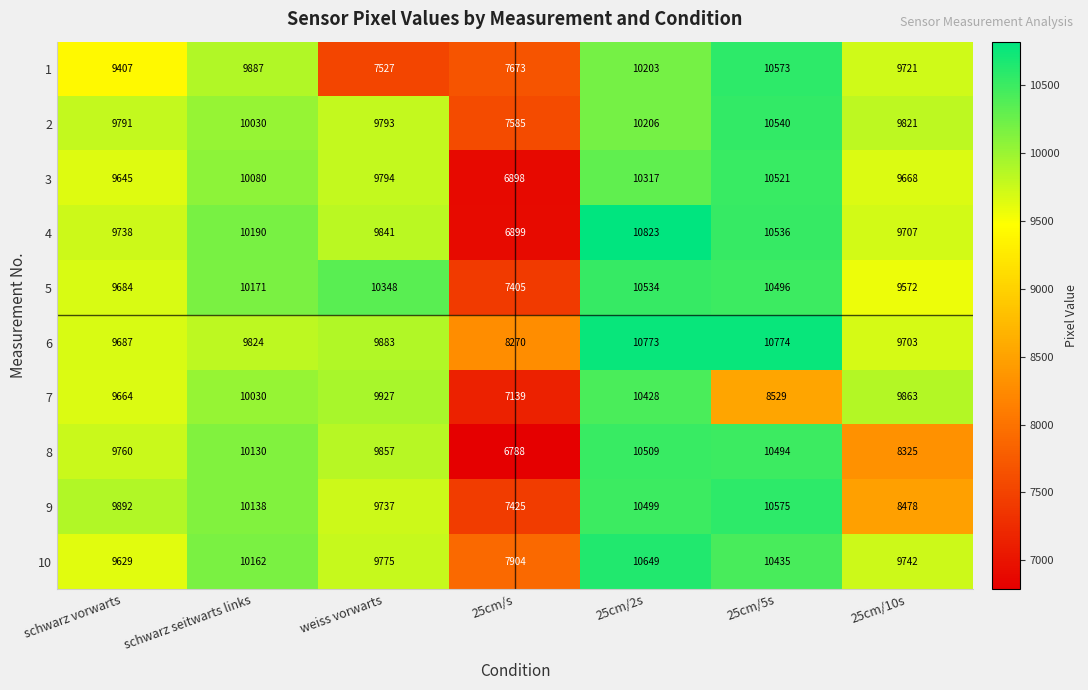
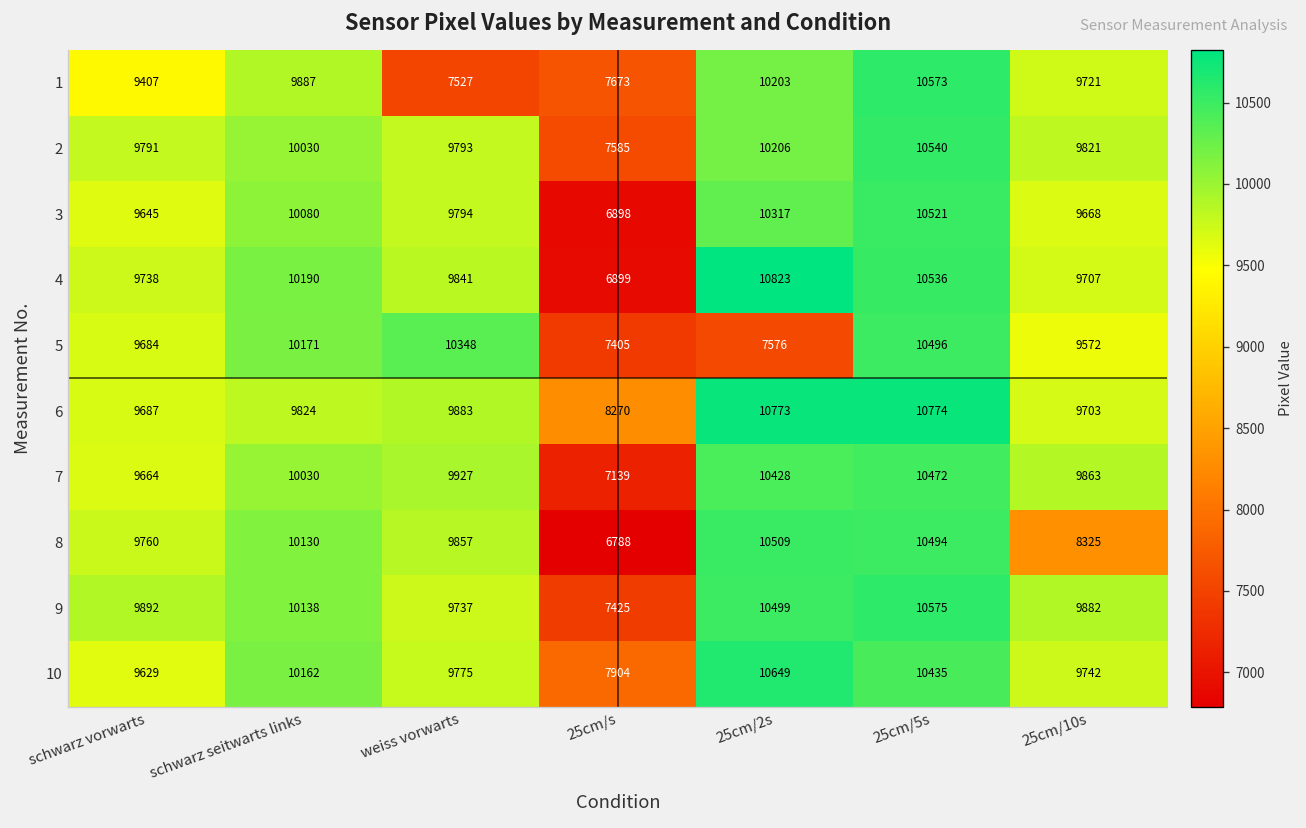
  {
    "1": {
      "schwarz vorwarts": 9407,
      "schwarz seitwarts links": 9887,
      "weiss vorwarts": 7527,
      "25cm/s": 7673,
      "25cm/2s": 10203,
      "25cm/5s": 10573,
      "25cm/10s": 9721
    },
    "2": {
      "schwarz vorwarts": 9791,
      "schwarz seitwarts links": 10030,
      "weiss vorwarts": 9793,
      "25cm/s": 7585,
      "25cm/2s": 10206,
      "25cm/5s": 10540,
      "25cm/10s": 9821
    },
    "3": {
      "schwarz vorwarts": 9645,
      "schwarz seitwarts links": 10080,
      "weiss vorwarts": 9794,
      "25cm/s": 6898,
      "25cm/2s": 10317,
      "25cm/5s": 10521,
      "25cm/10s": 9668
    },
    "4": {
      "schwarz vorwarts": 9738,
      "schwarz seitwarts links": 10190,
      "weiss vorwarts": 9841,
      "25cm/s": 6899,
      "25cm/2s": 10823,
      "25cm/5s": 10536,
      "25cm/10s": 9707
    },
    "5": {
      "schwarz vorwarts": 9684,
      "schwarz seitwarts links": 10171,
      "weiss vorwarts": 10348,
      "25cm/s": 7405,
-     "25cm/2s": 10534,
+     "25cm/2s": 7576,
      "25cm/5s": 10496,
      "25cm/10s": 9572
    },
    "6": {
      "schwarz vorwarts": 9687,
      "schwarz seitwarts links": 9824,
      "weiss vorwarts": 9883,
      "25cm/s": 8270,
      "25cm/2s": 10773,
      "25cm/5s": 10774,
      "25cm/10s": 9703
    },
    "7": {
      "schwarz vorwarts": 9664,
      "schwarz seitwarts links": 10030,
      "weiss vorwarts": 9927,
      "25cm/s": 7139,
      "25cm/2s": 10428,
-     "25cm/5s": 8529,
+     "25cm/5s": 10472,
      "25cm/10s": 9863
    },
    "8": {
      "schwarz vorwarts": 9760,
      "schwarz seitwarts links": 10130,
      "weiss vorwarts": 9857,
      "25cm/s": 6788,
      "25cm/2s": 10509,
      "25cm/5s": 10494,
      "25cm/10s": 8325
    },
    "9": {
      "schwarz vorwarts": 9892,
      "schwarz seitwarts links": 10138,
      "weiss vorwarts": 9737,
      "25cm/s": 7425,
      "25cm/2s": 10499,
      "25cm/5s": 10575,
-     "25cm/10s": 8478
+     "25cm/10s": 9882
    },
    "10": {
      "schwarz vorwarts": 9629,
      "schwarz seitwarts links": 10162,
      "weiss vorwarts": 9775,
      "25cm/s": 7904,
      "25cm/2s": 10649,
      "25cm/5s": 10435,
      "25cm/10s": 9742
    }
  }
